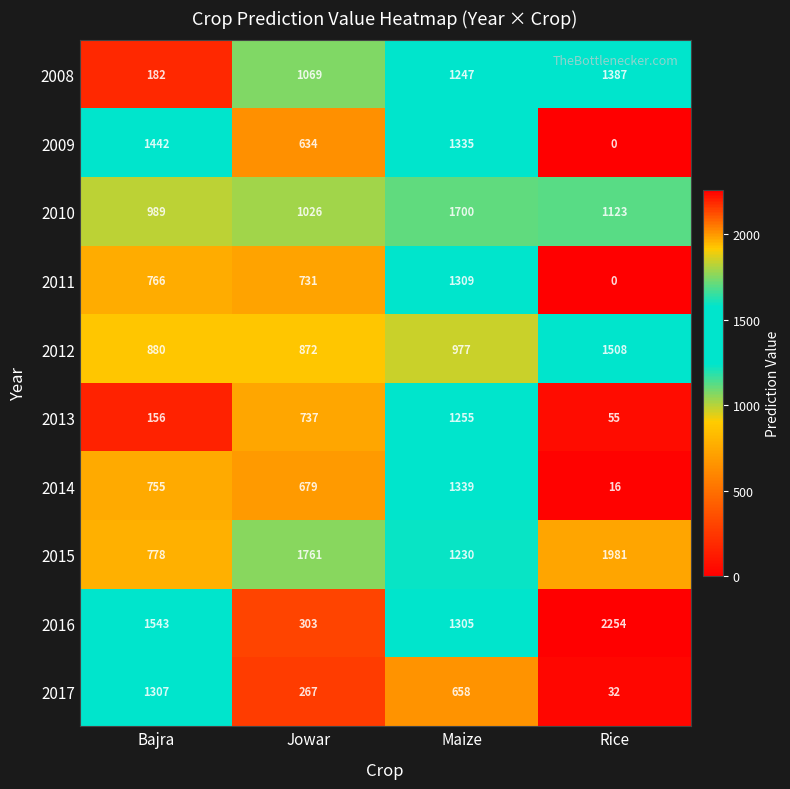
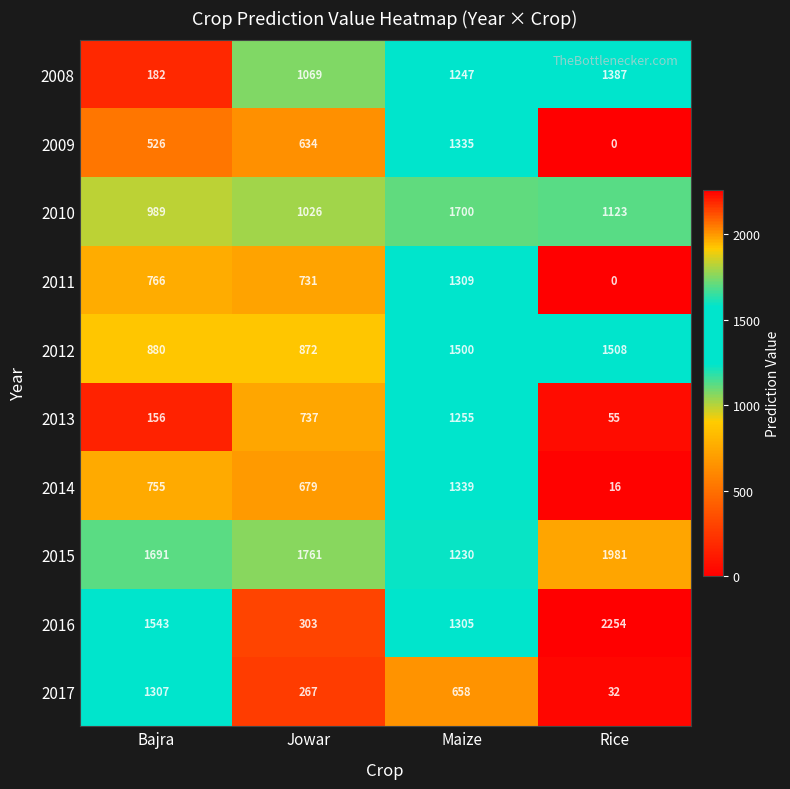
  {
    "2008": {
      "Bajra": 182,
      "Jowar": 1069,
      "Maize": 1247
    },
    "2009": {
-     "Bajra": 1442,
+     "Bajra": 526,
      "Jowar": 634,
      "Maize": 1335,
      "Rice": 0
    },
    "2010": {
      "Bajra": 989,
      "Jowar": 1026,
      "Maize": 1700,
      "Rice": 1123
    },
    "2011": {
      "Bajra": 766,
      "Jowar": 731,
      "Maize": 1309,
      "Rice": 0
    },
    "2012": {
      "Bajra": 880,
      "Jowar": 872,
-     "Maize": 977,
+     "Maize": 1500,
      "Rice": 1508
    },
    "2013": {
      "Bajra": 156,
      "Jowar": 737,
      "Maize": 1255,
      "Rice": 55
    },
    "2014": {
      "Bajra": 755,
      "Jowar": 679,
      "Maize": 1339,
      "Rice": 16
    },
    "2015": {
-     "Bajra": 778,
+     "Bajra": 1691,
      "Jowar": 1761,
      "Maize": 1230,
      "Rice": 1981
    },
    "2016": {
      "Bajra": 1543,
      "Jowar": 303,
      "Maize": 1305,
      "Rice": 2254
    },
    "2017": {
      "Bajra": 1307,
      "Jowar": 267,
      "Maize": 658,
      "Rice": 32
    }
  }
